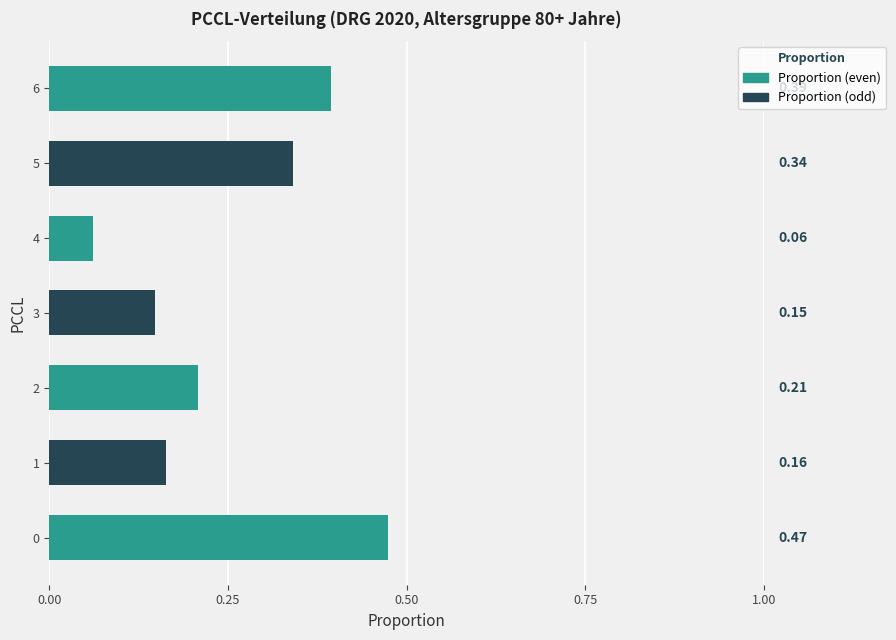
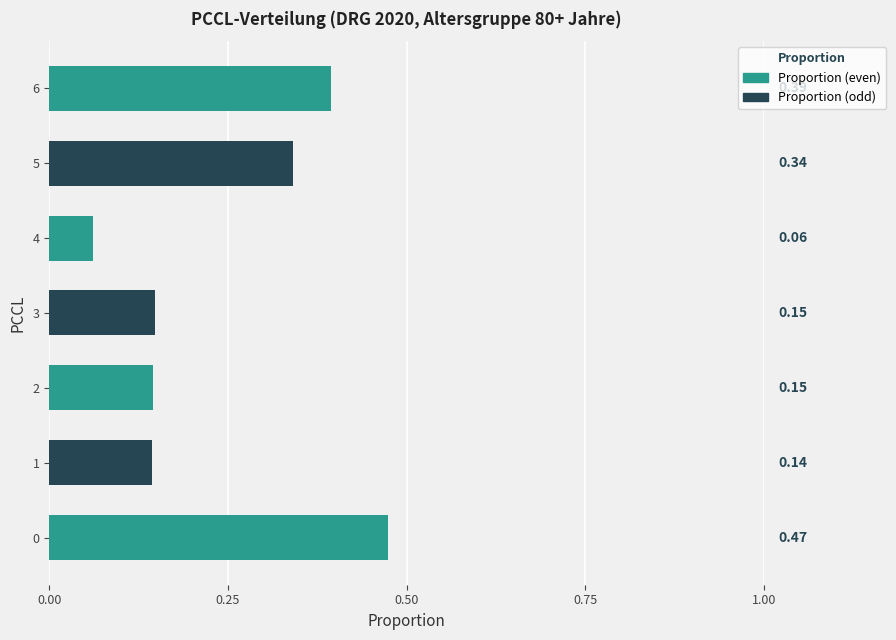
  {
-   "2": 0.21,
-   "1": 0.16
+   "2": 0.15,
+   "1": 0.14
  }
